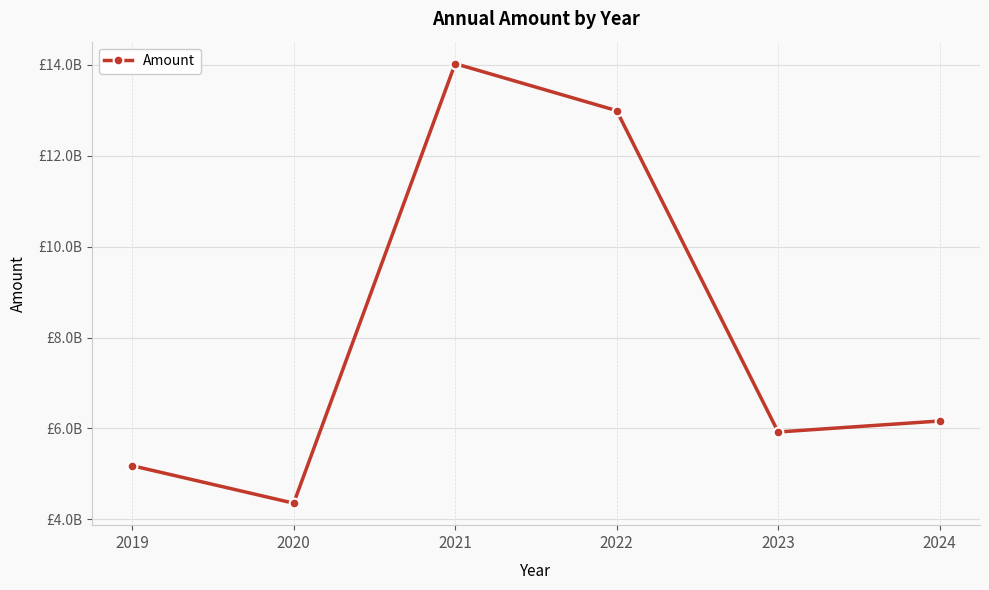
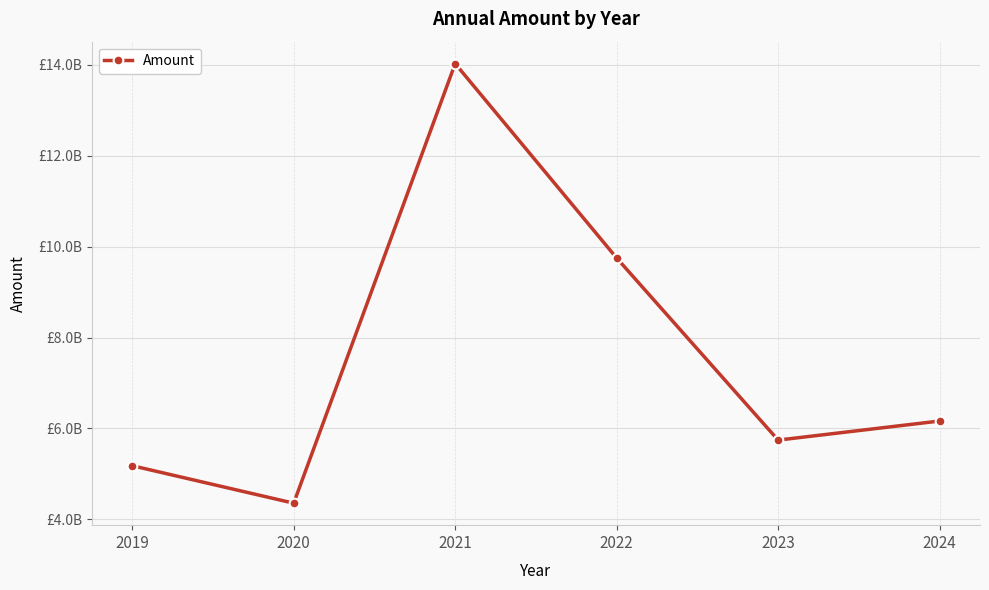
  {
    "2019": "£5200000000",
    "2020": "£4400000000",
    "2021": "£14000000000",
-   "2022": "£13000000000",
-   "2023": "£5900000000",
+   "2022": "£9700000000",
+   "2023": "£5700000000",
    "2024": "£6200000000"
  }
